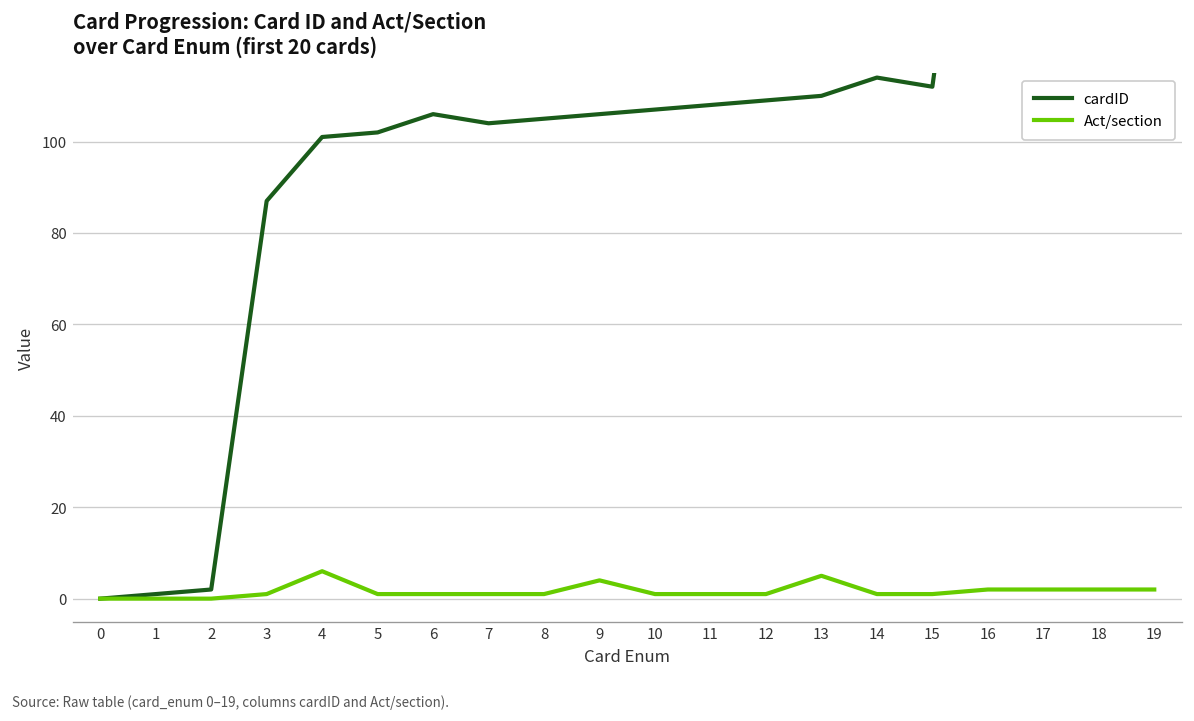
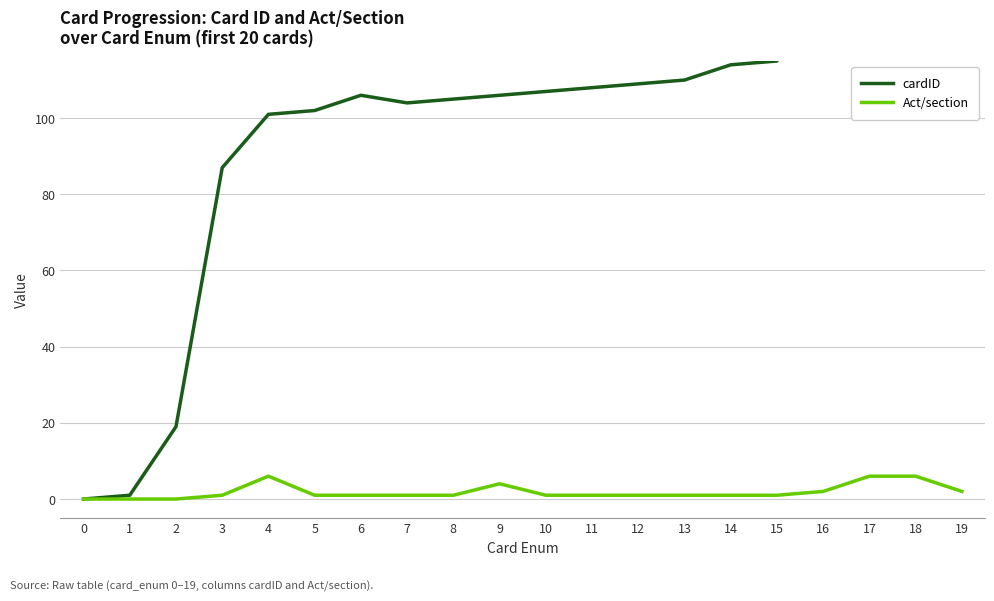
  {
    "cardID": {
      "1": 1,
-     "2": 2,
+     "2": 19,
      "3": 87,
      "4": 101,
      "5": 102,
      "6": 106,
      "7": 104,
      "8": 105,
      "9": 106,
      "10": 107,
      "11": 108,
      "12": 109,
      "13": 110,
      "14": 114,
-     "15": 112
+     "15": 115
    },
    "Act/section": {
      "1": 0,
      "2": 0,
      "3": 1,
      "4": 6,
      "5": 1,
      "6": 1,
      "7": 1,
      "8": 1,
      "9": 4,
      "10": 1,
      "11": 1,
      "12": 1,
-     "13": 5,
+     "13": 1,
      "14": 1,
      "15": 1,
      "16": 2,
-     "17": 2,
-     "18": 2,
+     "17": 6,
+     "18": 6,
      "19": 2
    }
  }
